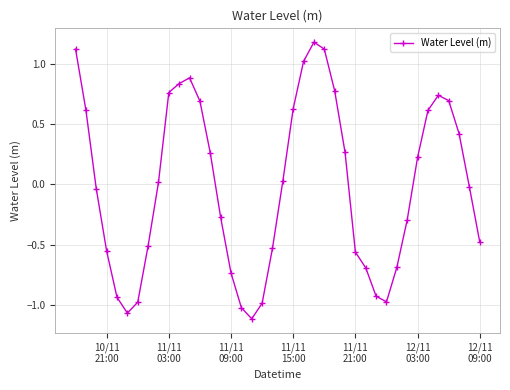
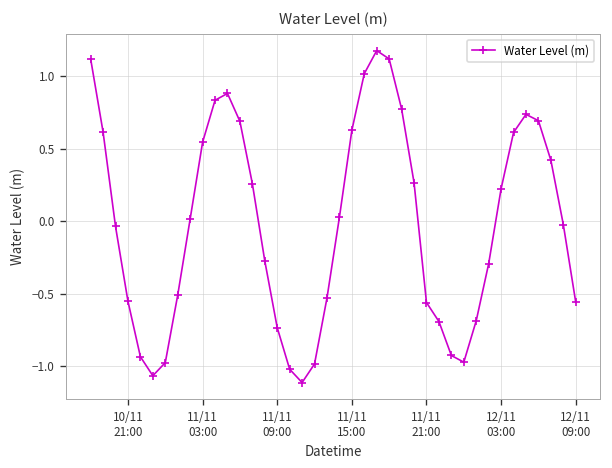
  {
    "10/11 21:00": -0.55,
-   "11/11 03:00": 0.76,
+   "11/11 03:00": 0.54,
    "11/11 09:00": -0.73,
    "11/11 15:00": 0.63,
    "11/11 21:00": -0.56,
    "12/11 03:00": 0.22,
-   "12/11 09:00": -0.48
+   "12/11 09:00": -0.56
  }
